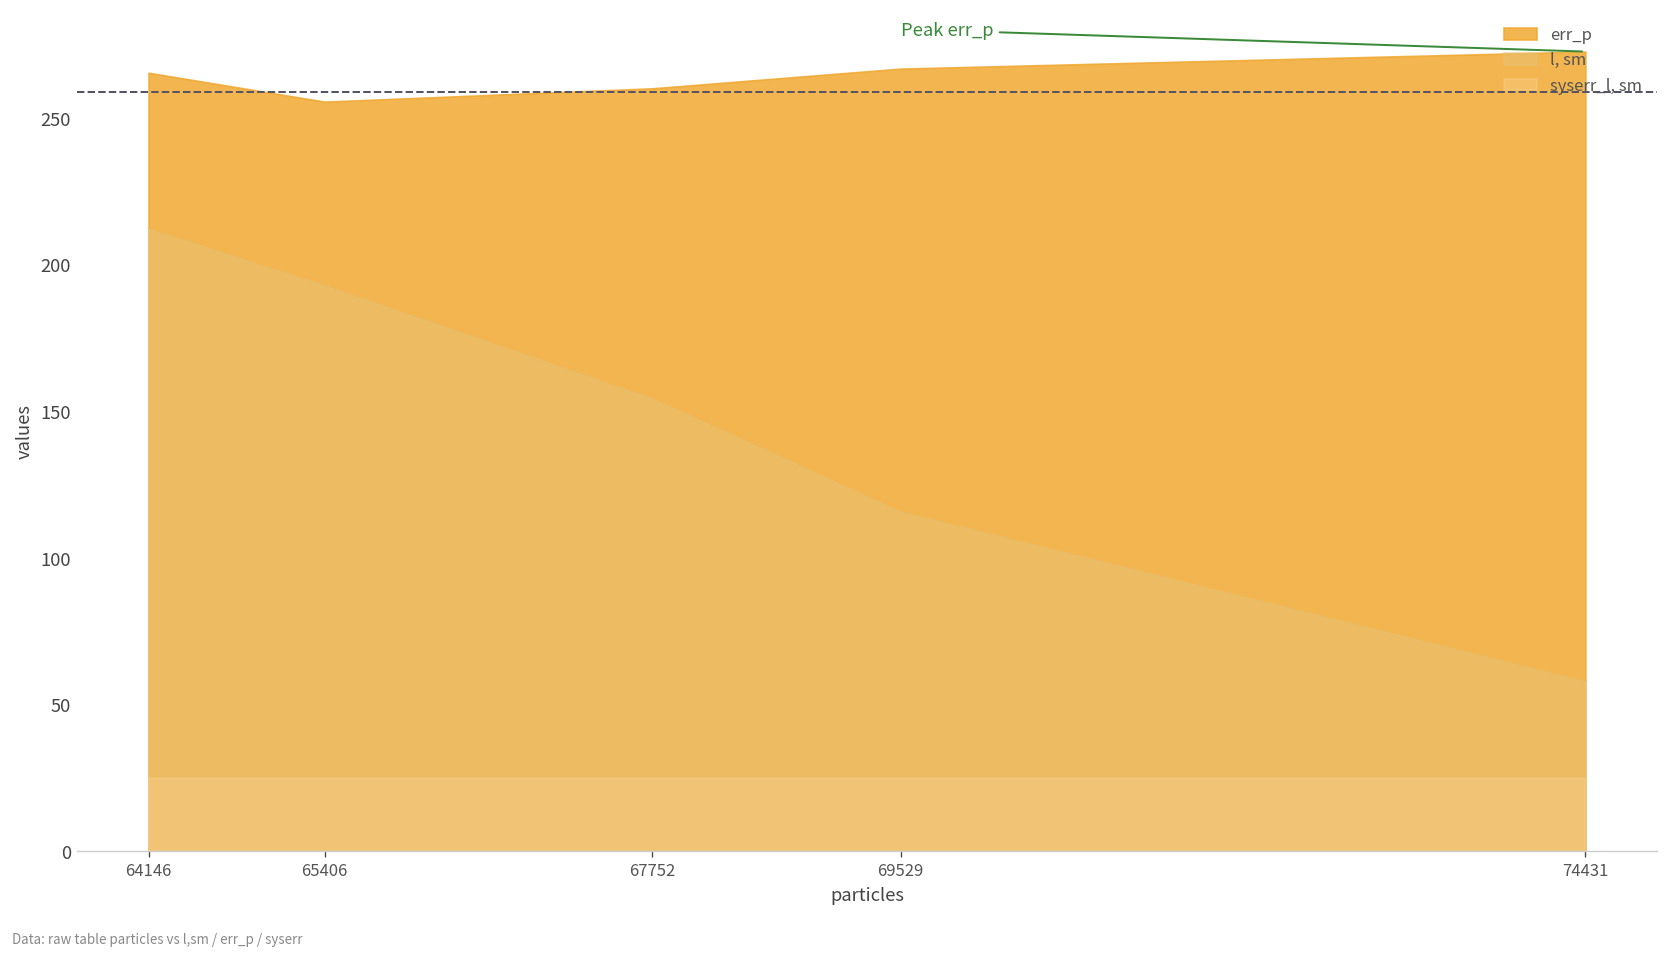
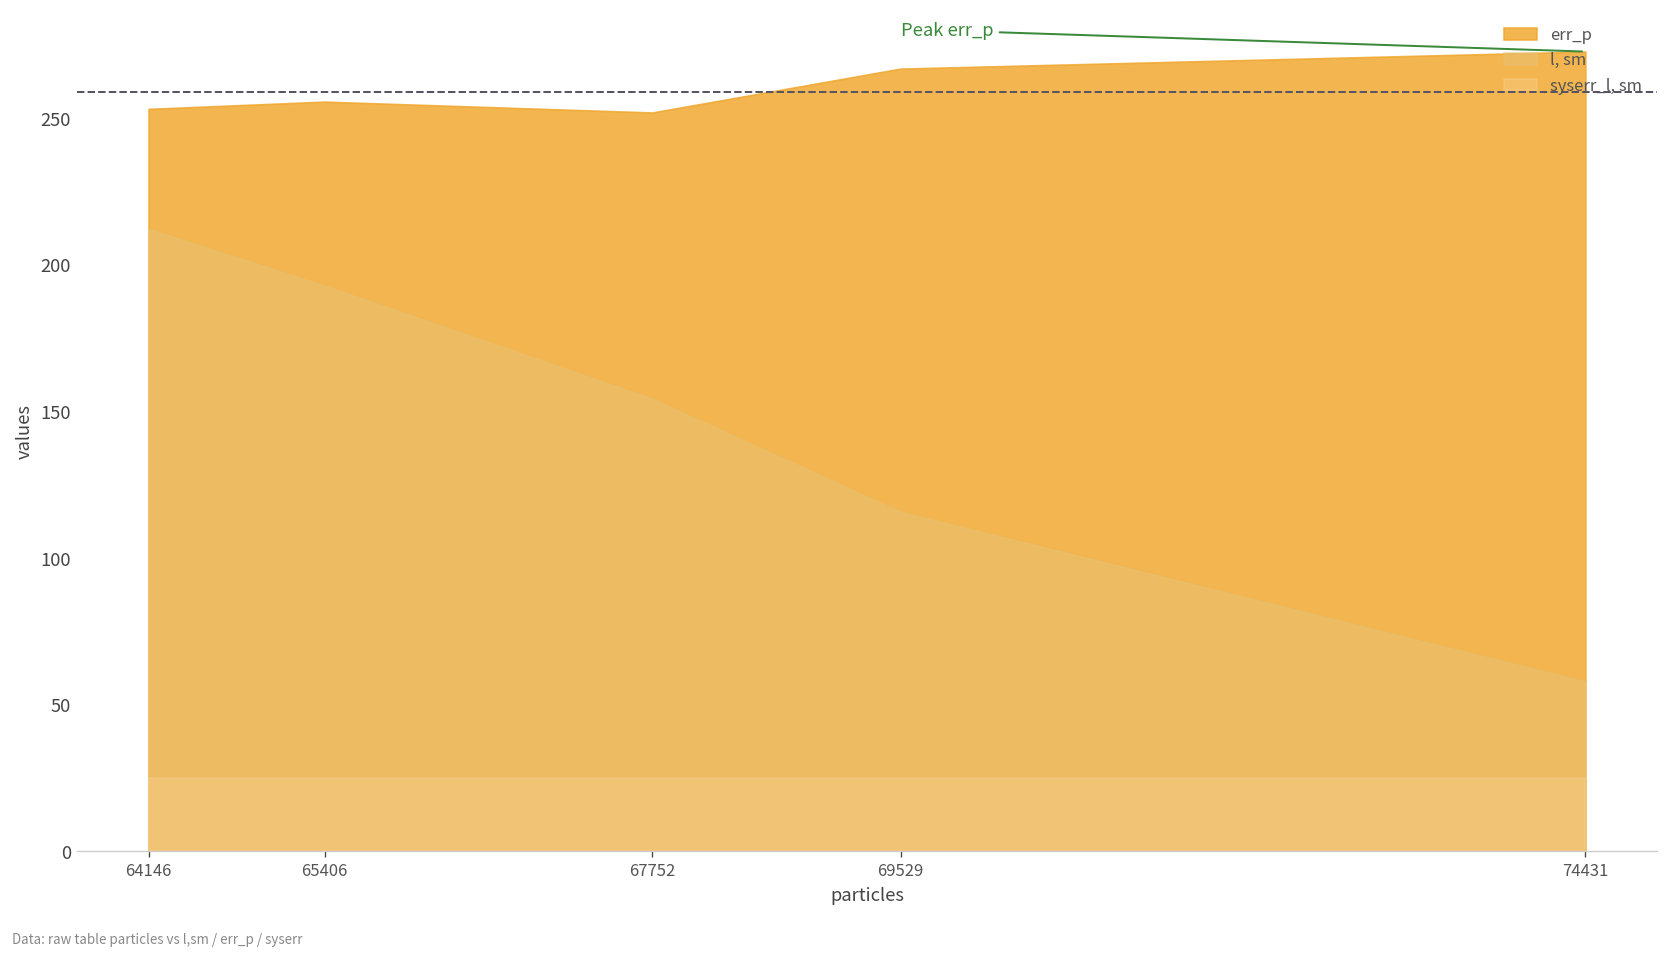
  {
    "err_p": {
-     "64146": 266,
+     "64146": 253,
      "65406": 256,
-     "67752": 260,
+     "67752": 252,
      "69529": 267,
      "74431": 273
    }
  }
